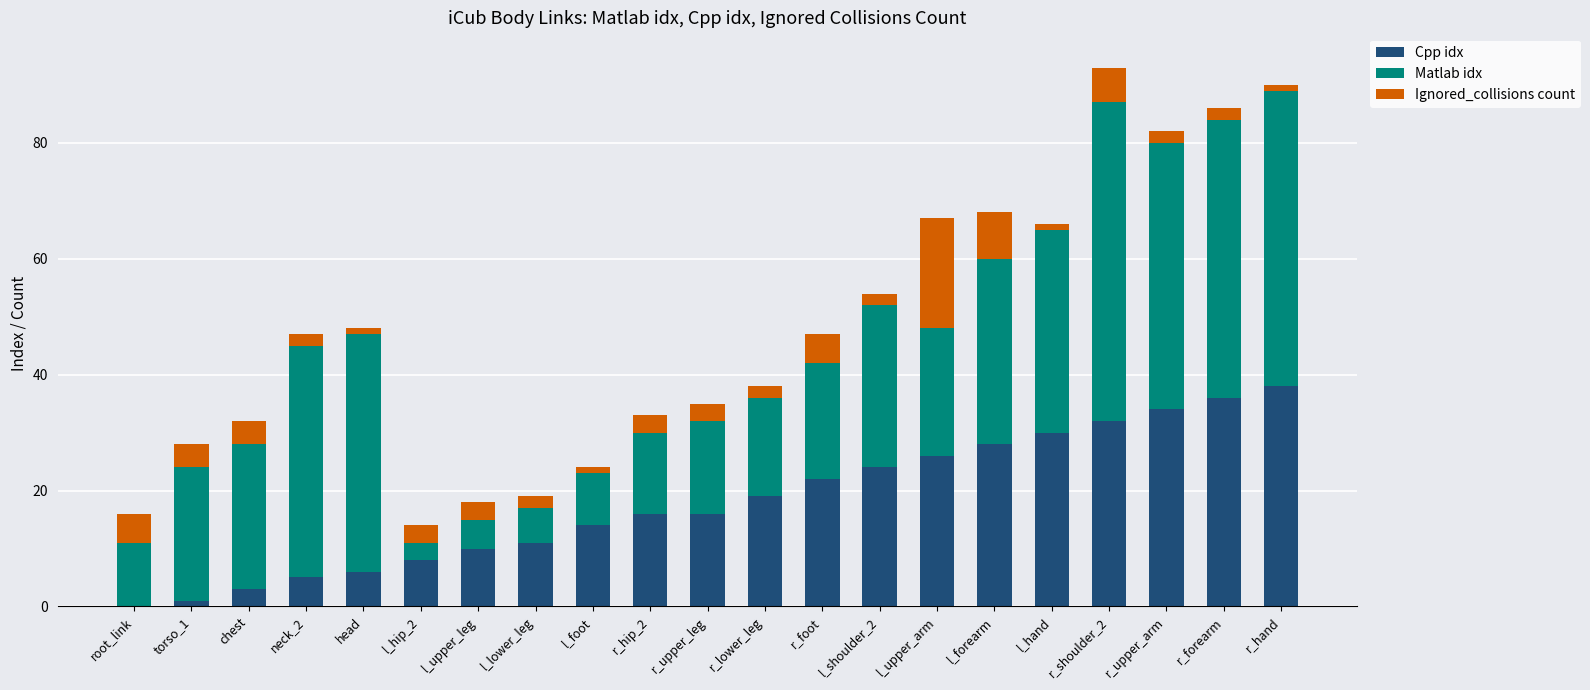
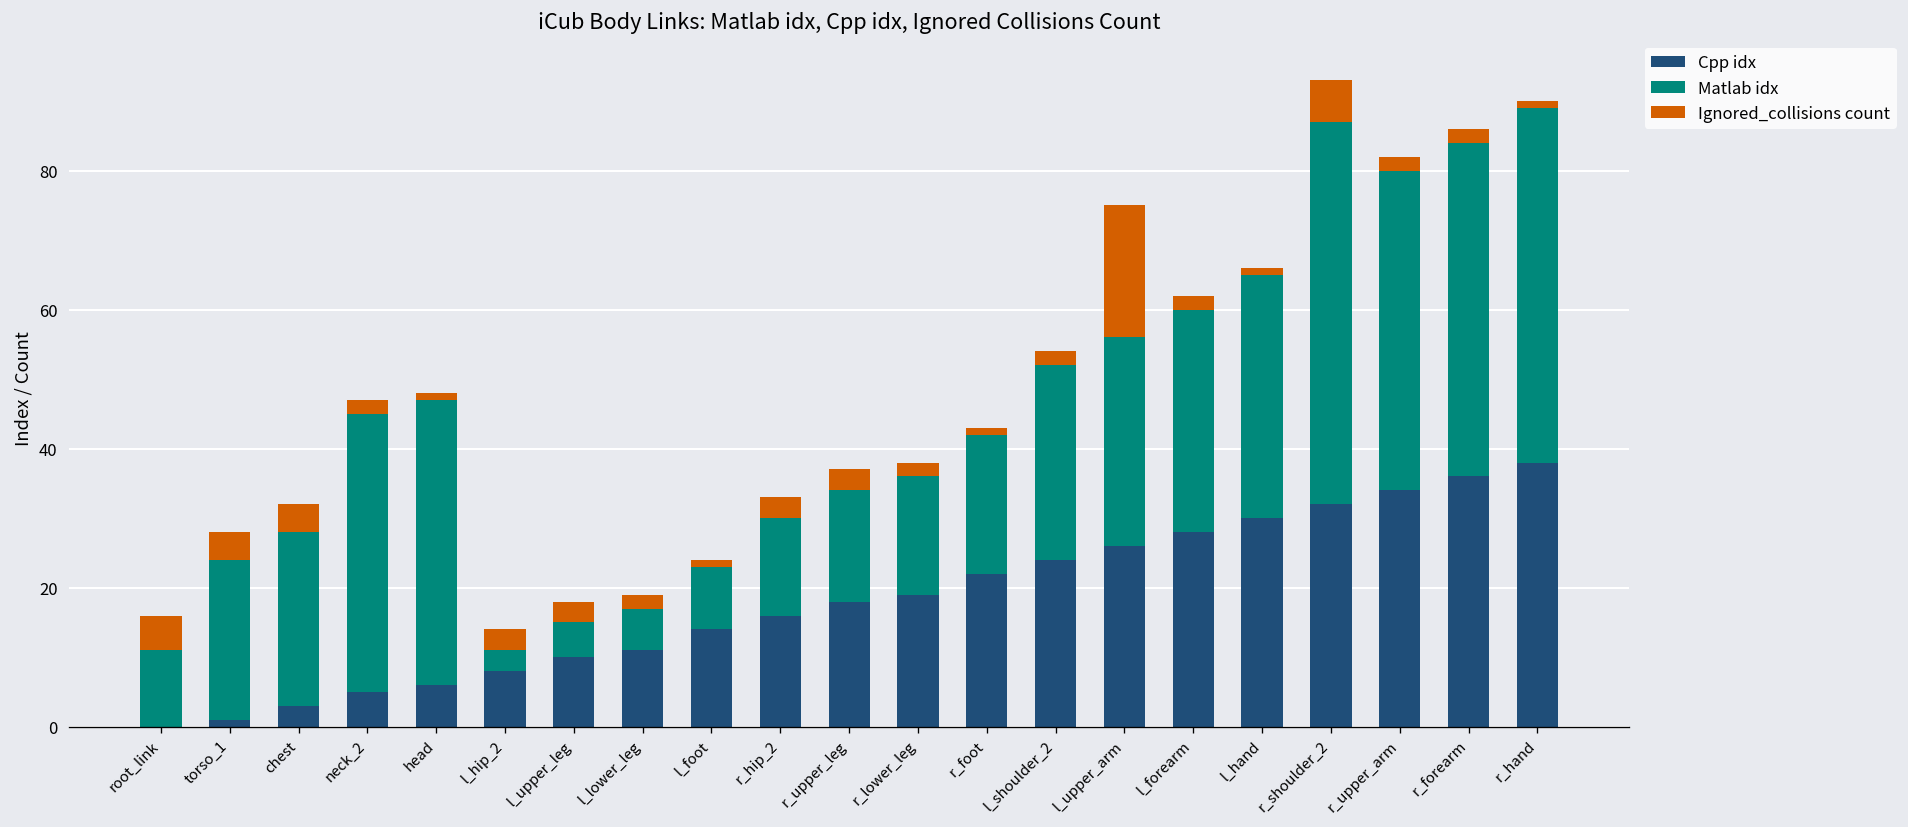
  {
    "Cpp idx": {
      "root_link": 0,
      "torso_1": 1,
      "chest": 3,
      "neck_2": 5,
      "head": 6,
      "l_hip_2": 8,
      "l_upper_leg": 10,
      "l_lower_leg": 11,
      "l_foot": 14,
      "r_hip_2": 16,
-     "r_upper_leg": 16,
+     "r_upper_leg": 18,
      "r_lower_leg": 19,
      "r_foot": 22,
      "l_shoulder_2": 24,
      "l_upper_arm": 26,
      "l_forearm": 28,
      "l_hand": 30,
      "r_shoulder_2": 32,
      "r_upper_arm": 34,
      "r_forearm": 36,
      "r_hand": 38
    },
    "Matlab idx": {
      "root_link": 11,
      "torso_1": 23,
      "chest": 25,
      "neck_2": 40,
      "head": 41,
      "l_hip_2": 3,
      "l_upper_leg": 5,
      "l_lower_leg": 6,
      "l_foot": 9,
      "r_hip_2": 14,
      "r_upper_leg": 16,
      "r_lower_leg": 17,
      "r_foot": 20,
      "l_shoulder_2": 28,
-     "l_upper_arm": 22,
+     "l_upper_arm": 30,
      "l_forearm": 32,
      "l_hand": 35,
      "r_shoulder_2": 55,
      "r_upper_arm": 46,
      "r_forearm": 48,
      "r_hand": 51
    },
    "Ignored_collisions count": {
      "root_link": 5,
      "torso_1": 4,
      "chest": 4,
      "neck_2": 2,
      "head": 1,
      "l_hip_2": 3,
      "l_upper_leg": 3,
      "l_lower_leg": 2,
      "l_foot": 1,
      "r_hip_2": 3,
      "r_upper_leg": 3,
      "r_lower_leg": 2,
-     "r_foot": 5,
+     "r_foot": 1,
      "l_shoulder_2": 2,
      "l_upper_arm": 19,
-     "l_forearm": 8,
+     "l_forearm": 2,
      "l_hand": 1,
      "r_shoulder_2": 6,
      "r_upper_arm": 2,
      "r_forearm": 2,
      "r_hand": 1
    }
  }
